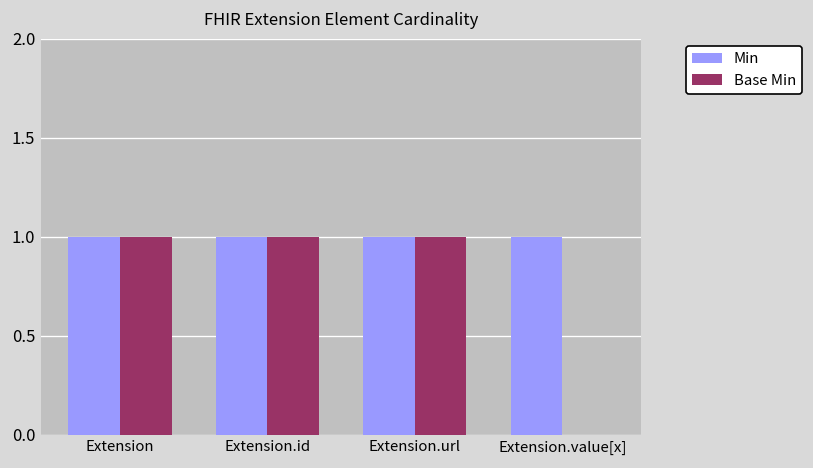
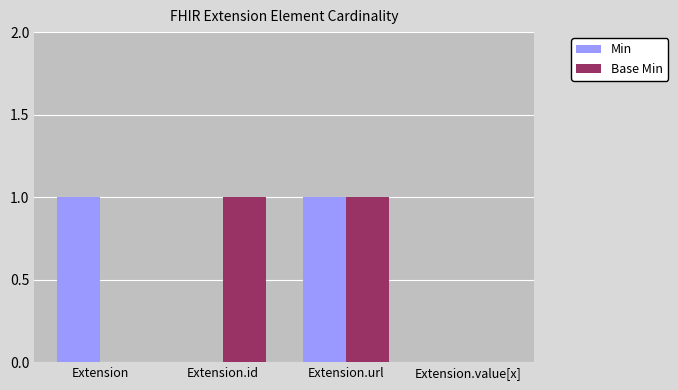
  {
    "Min": {
      "Extension": 1,
-     "Extension.id": 1,
+     "Extension.id": 0,
      "Extension.url": 1,
-     "Extension.value[x]": 1
+     "Extension.value[x]": 0
    },
    "Base Min": {
-     "Extension": 1,
+     "Extension": 0,
      "Extension.id": 1,
      "Extension.url": 1,
      "Extension.value[x]": 0
    }
  }
